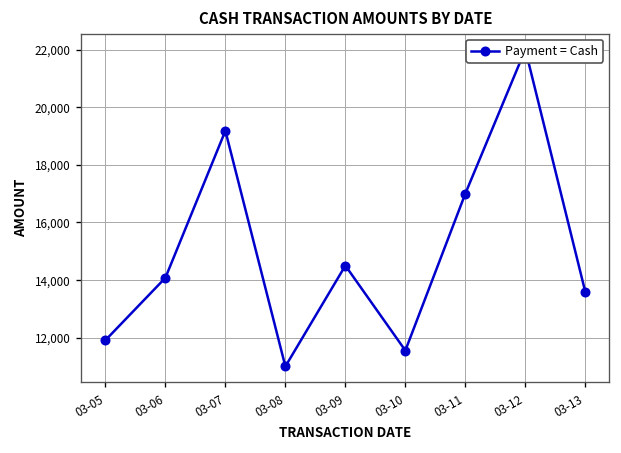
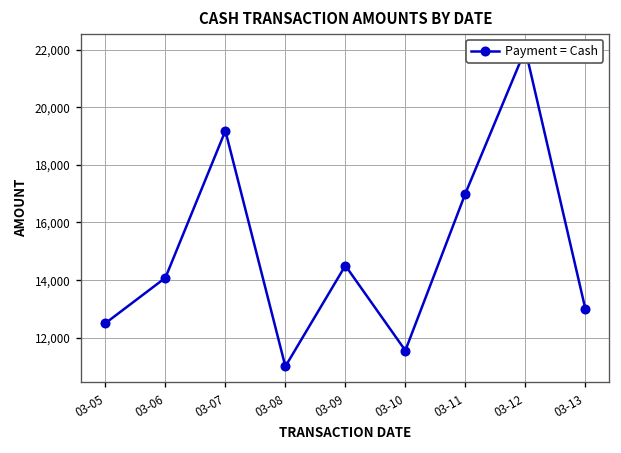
  {
-   "03-05": "11,900",
+   "03-05": "12,500",
    "03-06": "14,100",
    "03-07": "19,200",
    "03-08": "11,000",
    "03-09": "14,500",
    "03-10": "11,600",
    "03-11": "17,000",
-   "03-13": "13,600"
+   "03-13": "13,000"
  }
